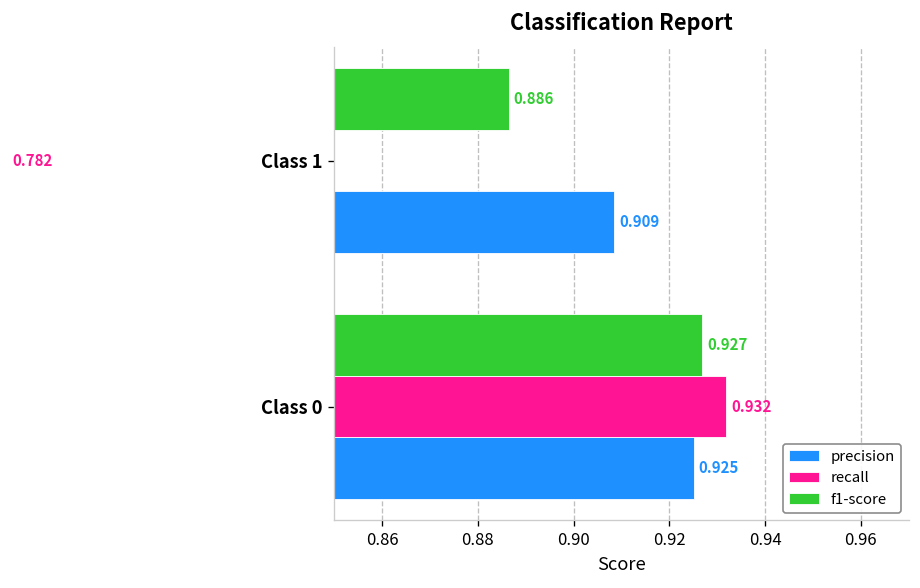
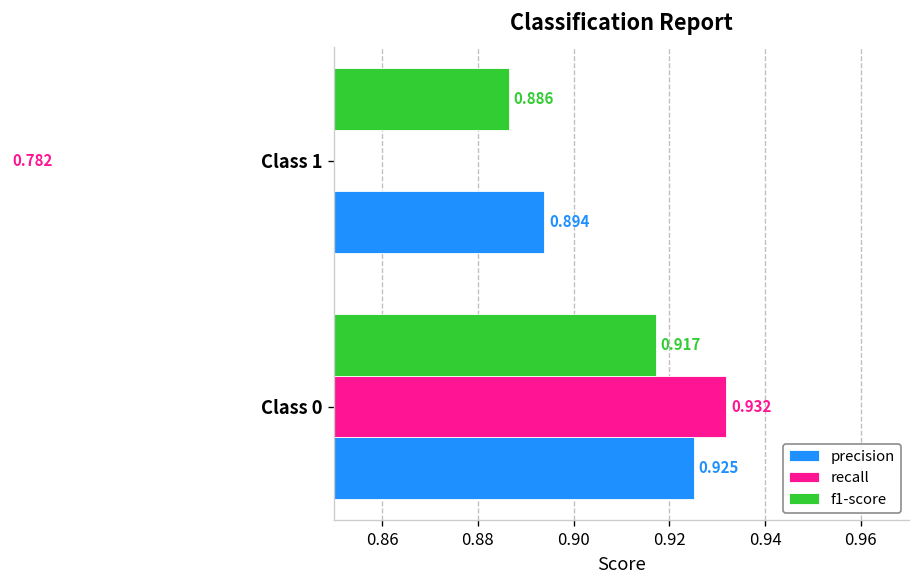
  {
    "precision": {
-     "Class 1": 0.909,
+     "Class 1": 0.894,
      "Class 0": 0.925
    },
    "recall": {
      "Class 0": 0.932
    },
    "f1-score": {
      "Class 1": 0.886,
-     "Class 0": 0.927
+     "Class 0": 0.917
    }
  }
